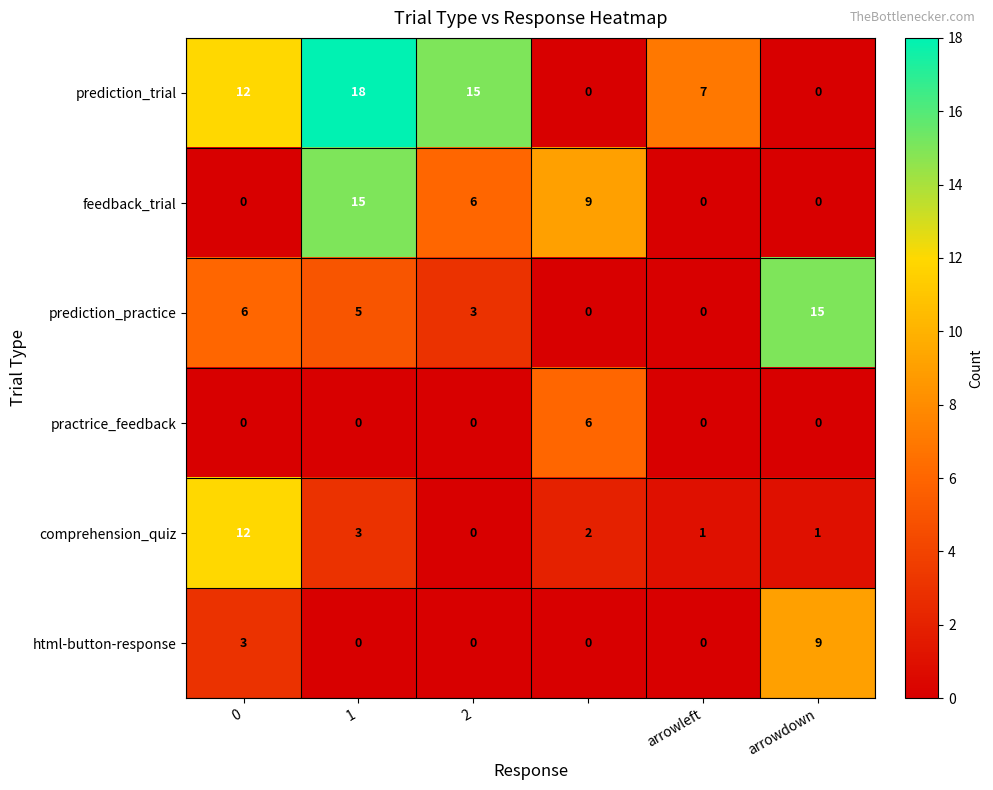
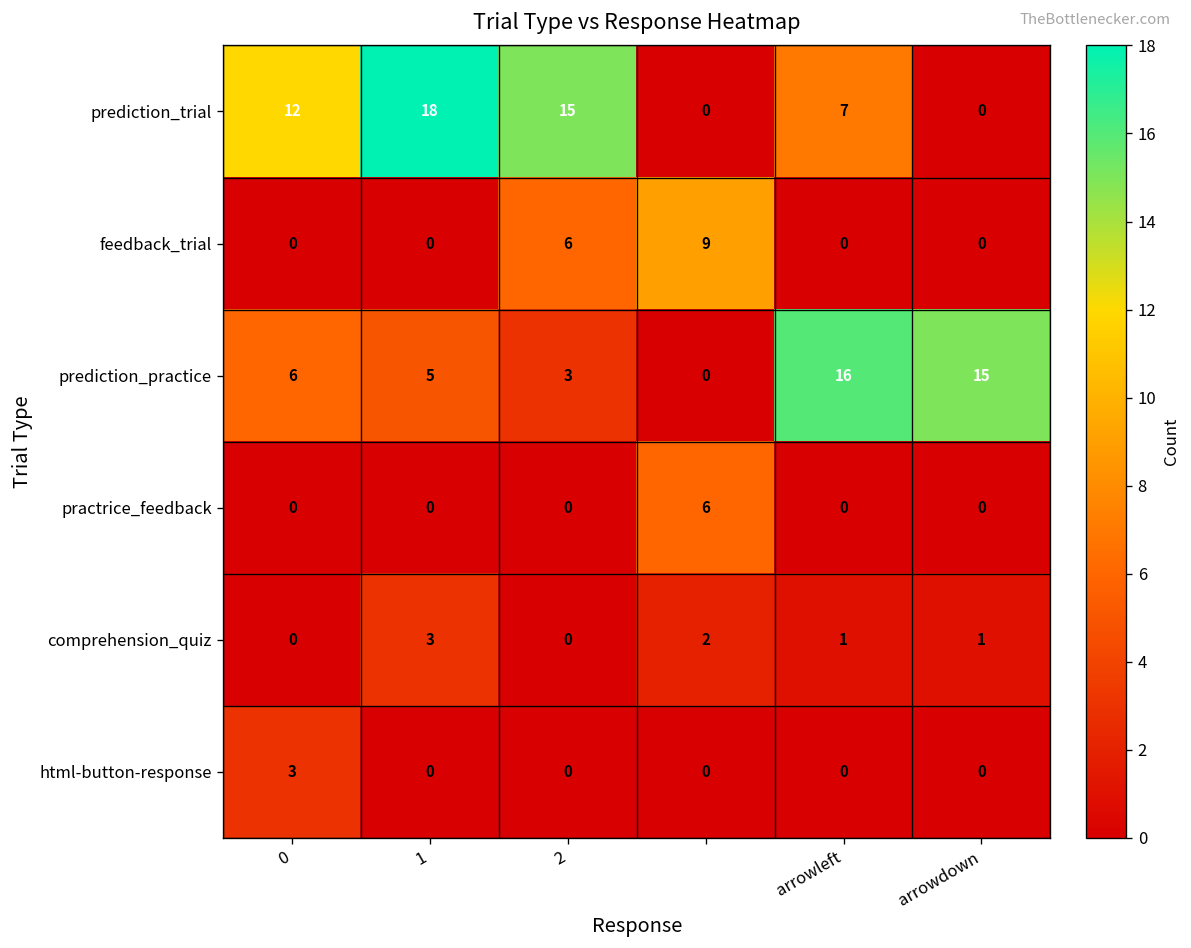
  {
    "prediction_trial": {
      "0": 12,
      "1": 18,
      "2": 15,
      "arrowleft": 7,
      "arrowdown": 0
    },
    "feedback_trial": {
      "0": 0,
-     "1": 15,
+     "1": 0,
      "2": 6,
      "arrowleft": 0,
      "arrowdown": 0
    },
    "prediction_practice": {
      "0": 6,
      "1": 5,
      "2": 3,
-     "arrowleft": 0,
+     "arrowleft": 16,
      "arrowdown": 15
    },
    "practrice_feedback": {
      "0": 0,
      "1": 0,
      "2": 0,
      "arrowleft": 0,
      "arrowdown": 0
    },
    "comprehension_quiz": {
-     "0": 12,
+     "0": 0,
      "1": 3,
      "2": 0,
      "arrowleft": 1,
      "arrowdown": 1
    },
    "html-button-response": {
      "0": 3,
      "1": 0,
      "2": 0,
      "arrowleft": 0,
-     "arrowdown": 9
+     "arrowdown": 0
    }
  }
